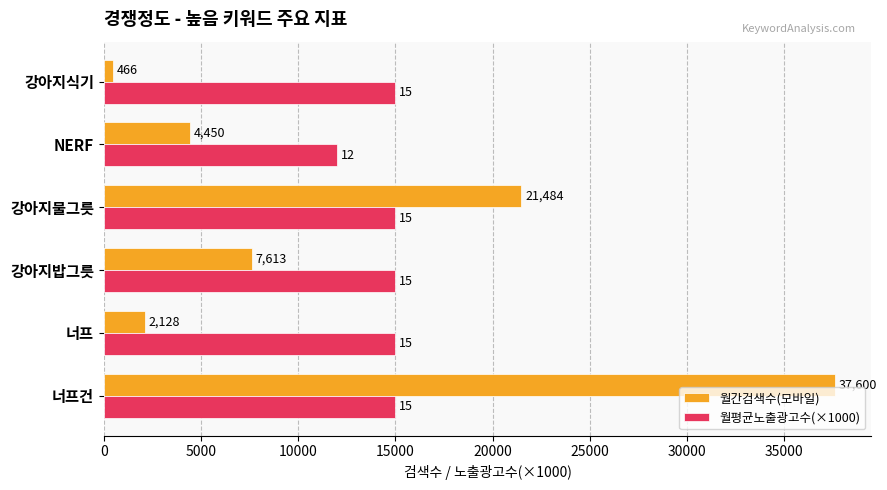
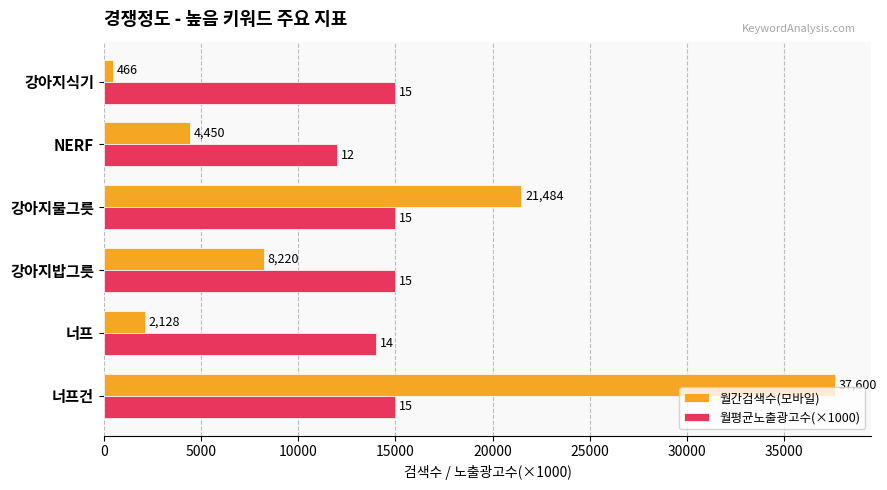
  {
    "월간검색수(모바일)": {
      "강아지식기": "466",
      "NERF": "4,450",
      "강아지물그릇": "21,484",
-     "강아지밥그릇": "7,613",
+     "강아지밥그릇": "8,220",
      "너프": "2,128"
    },
    "월평균노출광고수(×1000)": {
-     "너프": "15"
+     "너프": "14"
    }
  }
